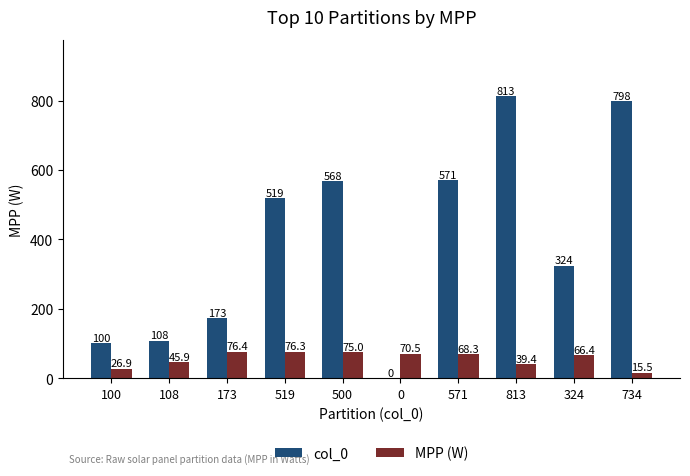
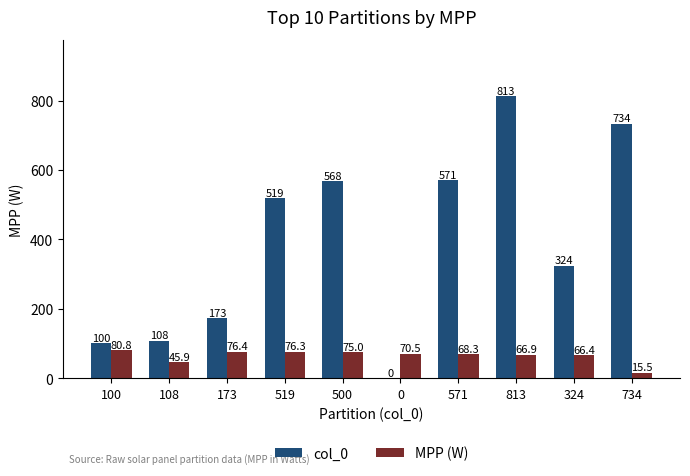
  {
    "col_0": {
      "100": 100,
      "108": 108,
      "173": 173,
      "519": 519,
      "500": 568,
      "0": 0,
      "571": 571,
      "813": 813,
      "324": 324,
-     "734": 798
+     "734": 734
    },
    "MPP (W)": {
-     "100": 26.9,
+     "100": 80.8,
      "108": 45.9,
      "173": 76.4,
      "519": 76.3,
      "500": 75.0,
      "0": 70.5,
      "571": 68.3,
-     "813": 39.4,
+     "813": 66.9,
      "324": 66.4,
      "734": 15.5
    }
  }
